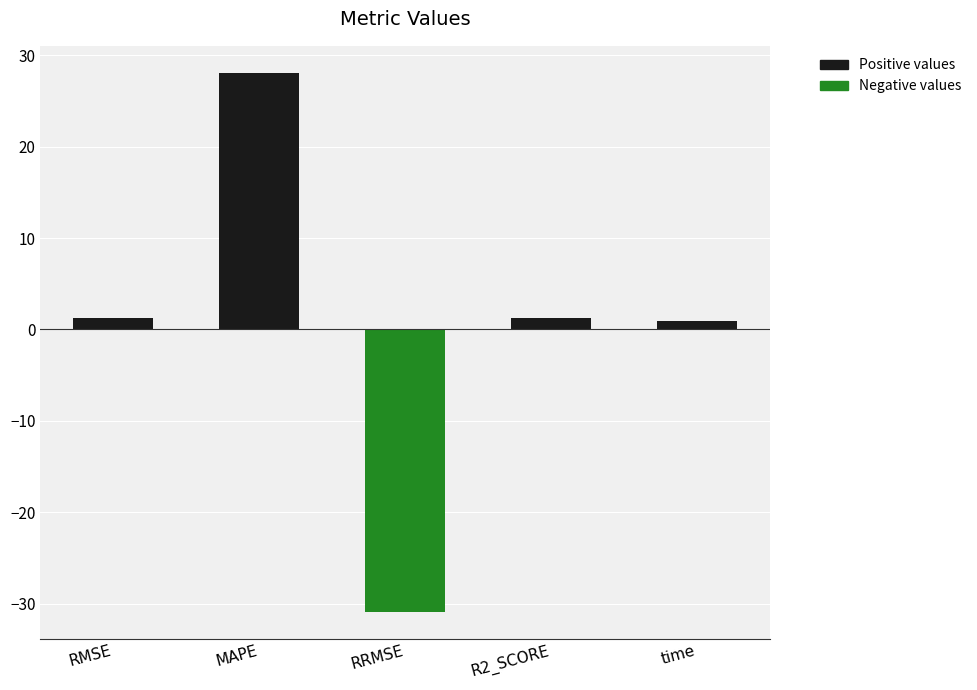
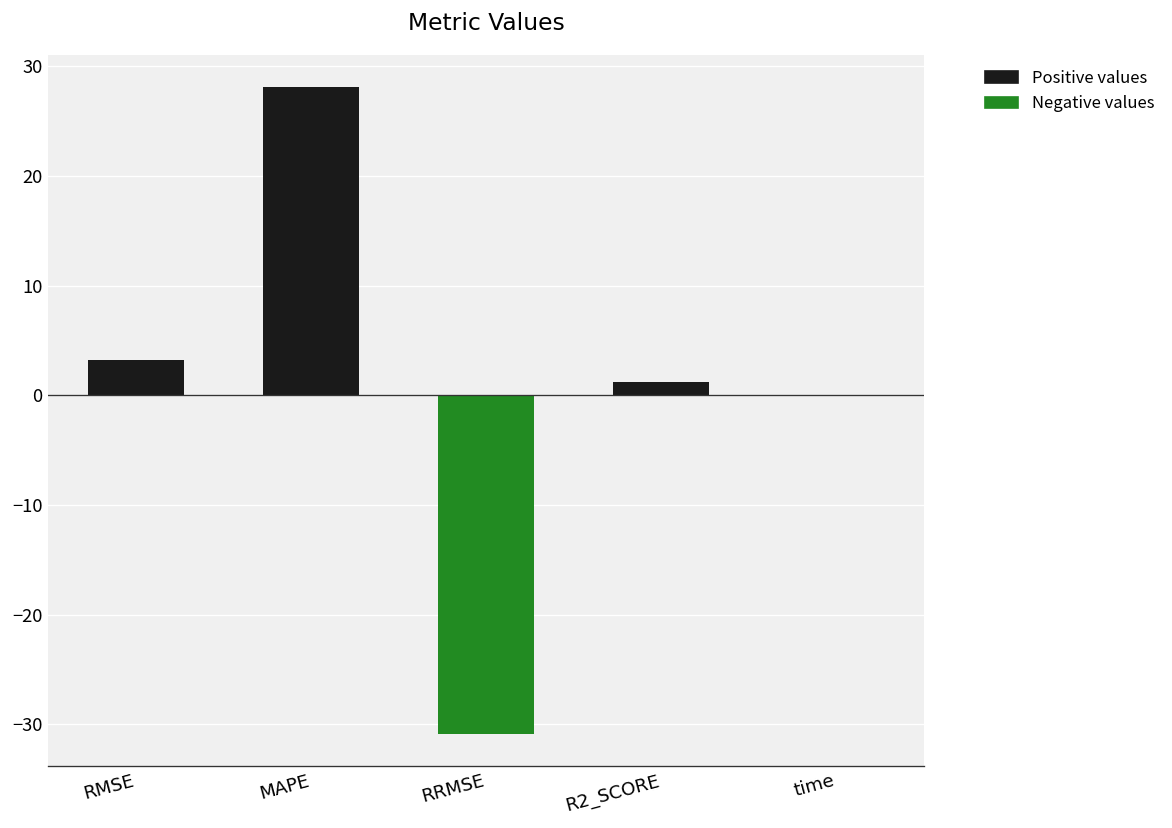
  {
-   "RMSE": 1,
+   "RMSE": 3,
    "MAPE": 28,
    "RRMSE": -31,
    "R2_SCORE": 1,
-   "time": 1
+   "time": 0
  }
